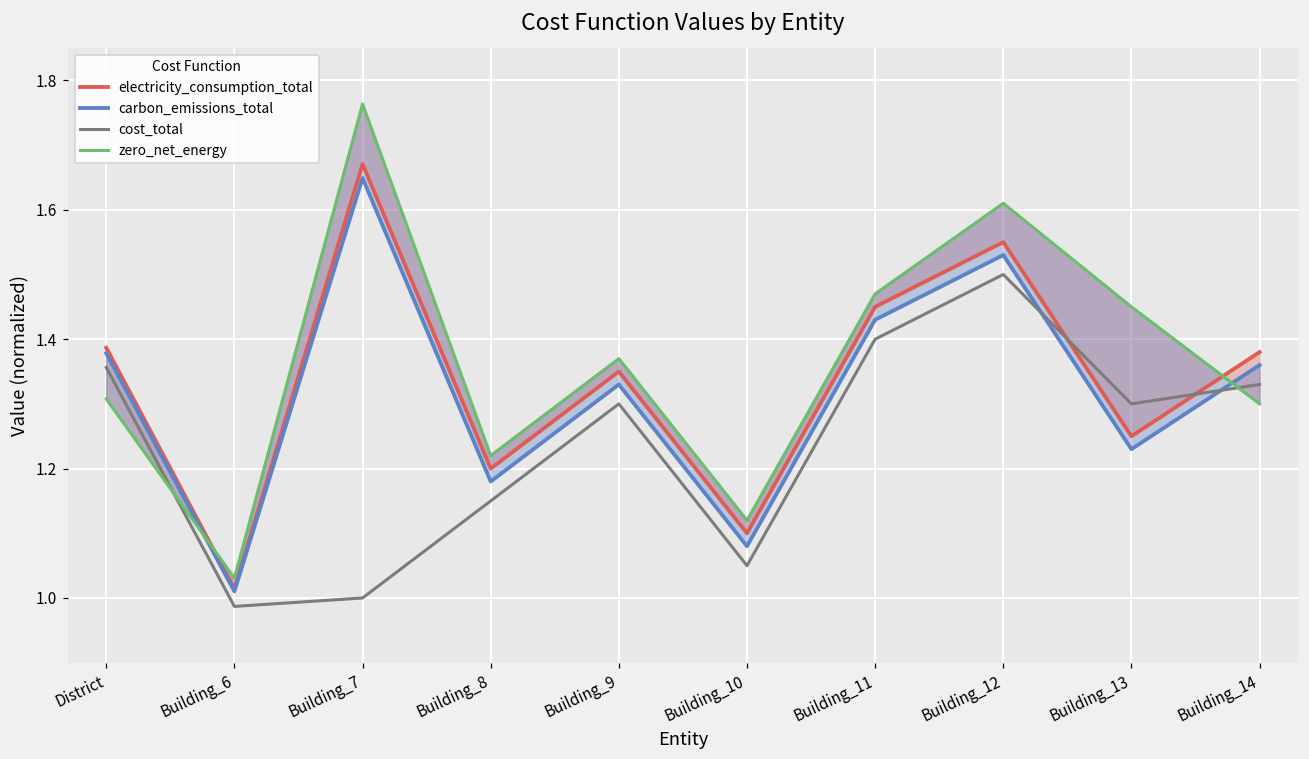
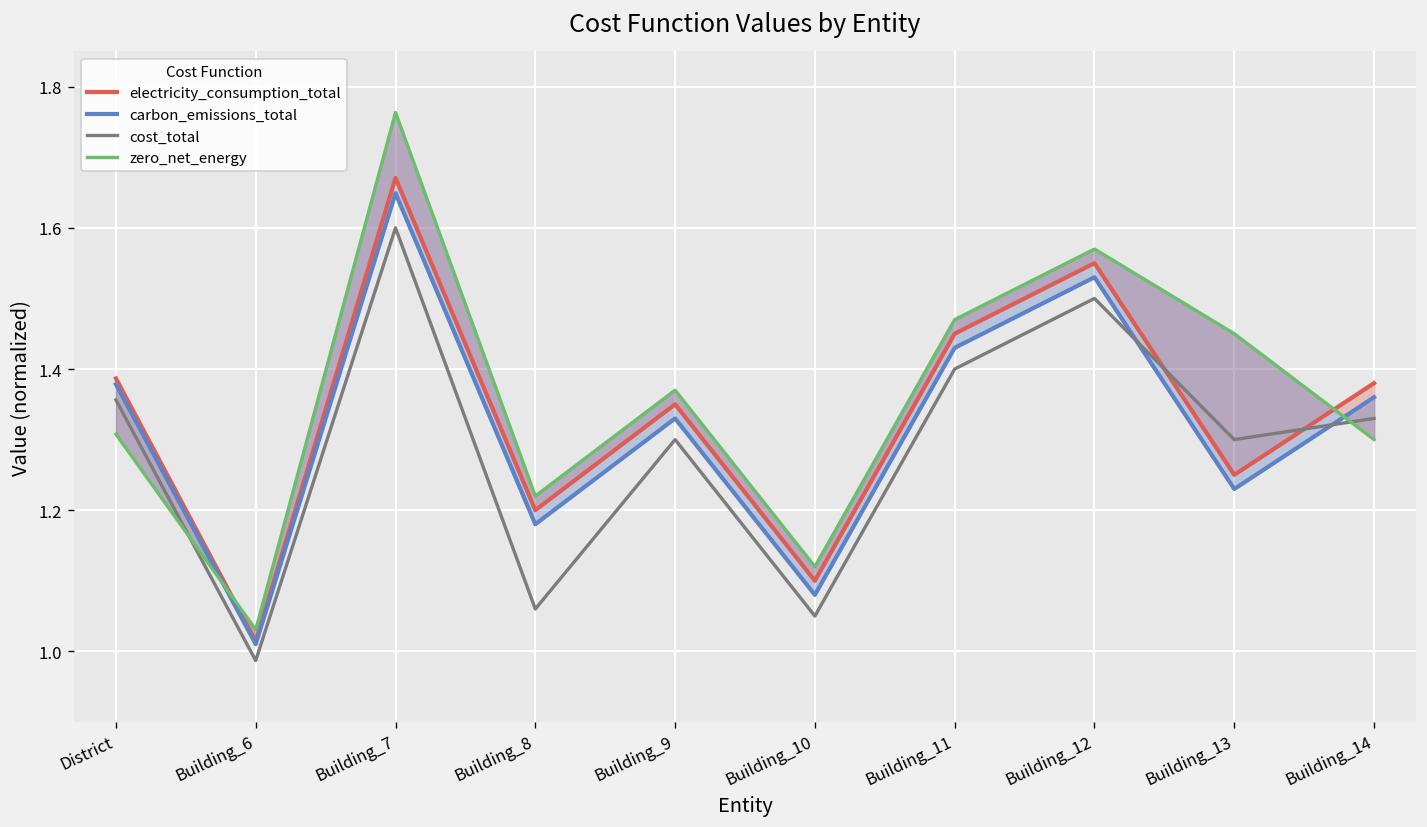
  {
    "cost_total": {
      "District": 1.36,
      "Building_6": 0.99,
-     "Building_7": 1.0,
-     "Building_8": 1.15,
+     "Building_7": 1.6,
+     "Building_8": 1.06,
      "Building_9": 1.30,
      "Building_10": 1.05,
      "Building_11": 1.40,
      "Building_12": 1.50,
      "Building_13": 1.30,
      "Building_14": 1.33
    },
    "zero_net_energy": {
      "District": 1.31,
-     "Building_12": 1.61,
+     "Building_12": 1.57,
      "Building_14": 1.30
    }
  }
